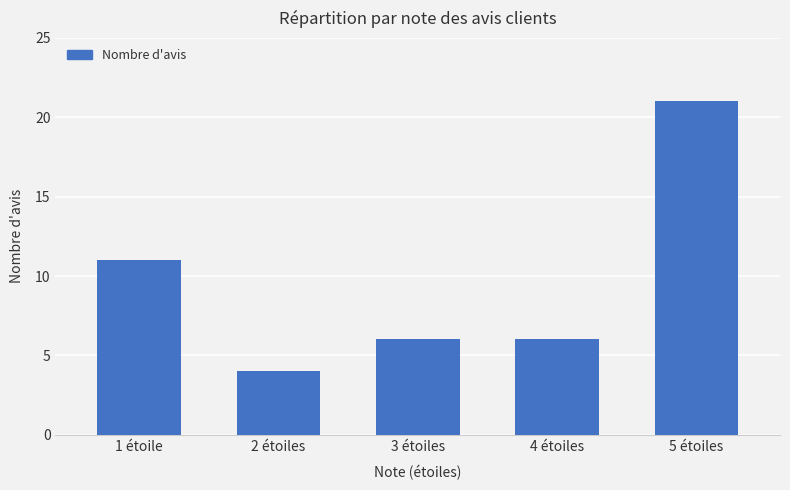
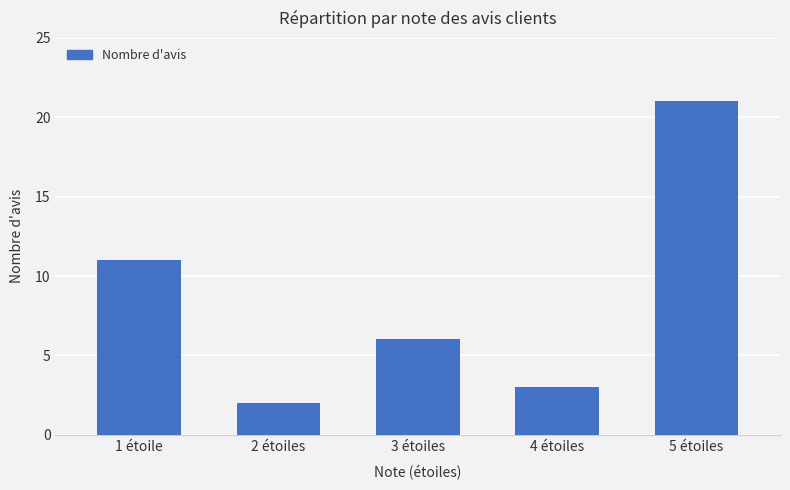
  {
    "1 étoile": 11,
-   "2 étoiles": 4,
+   "2 étoiles": 2,
    "3 étoiles": 6,
-   "4 étoiles": 6,
+   "4 étoiles": 3,
    "5 étoiles": 21
  }
